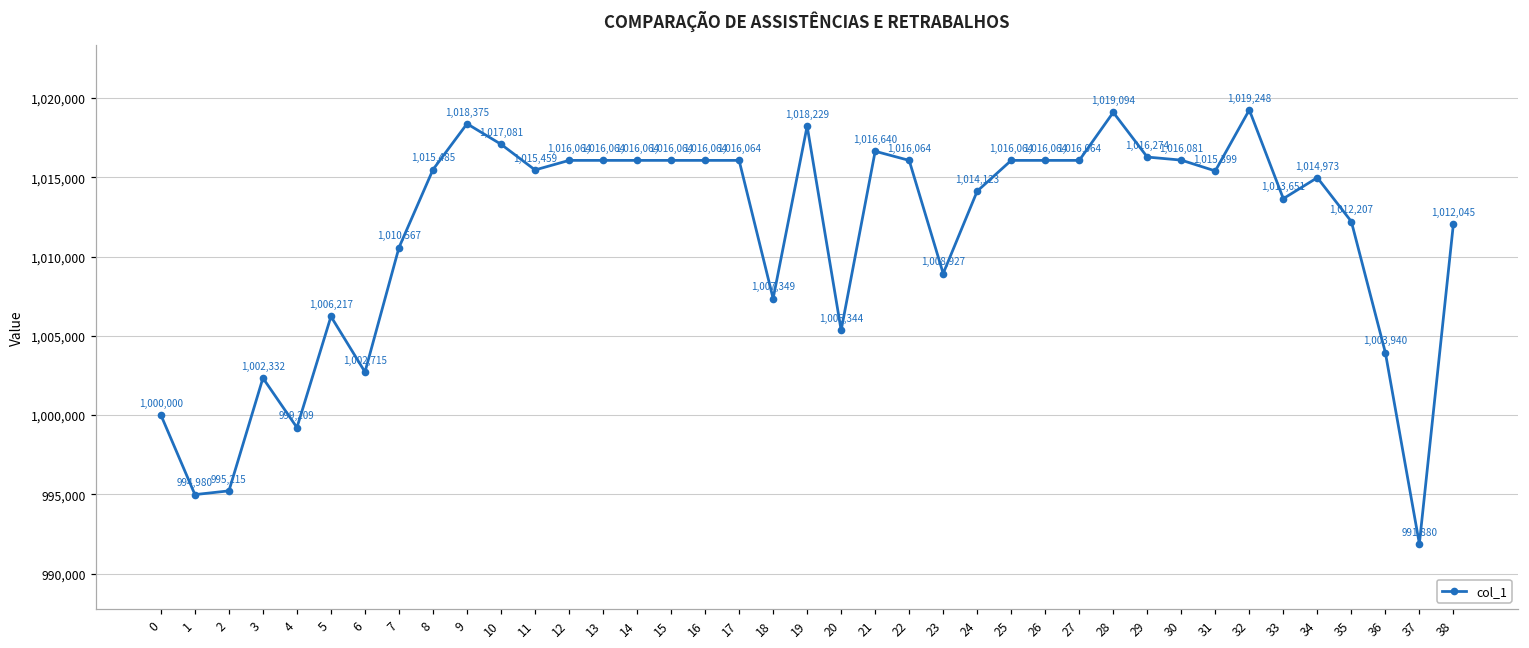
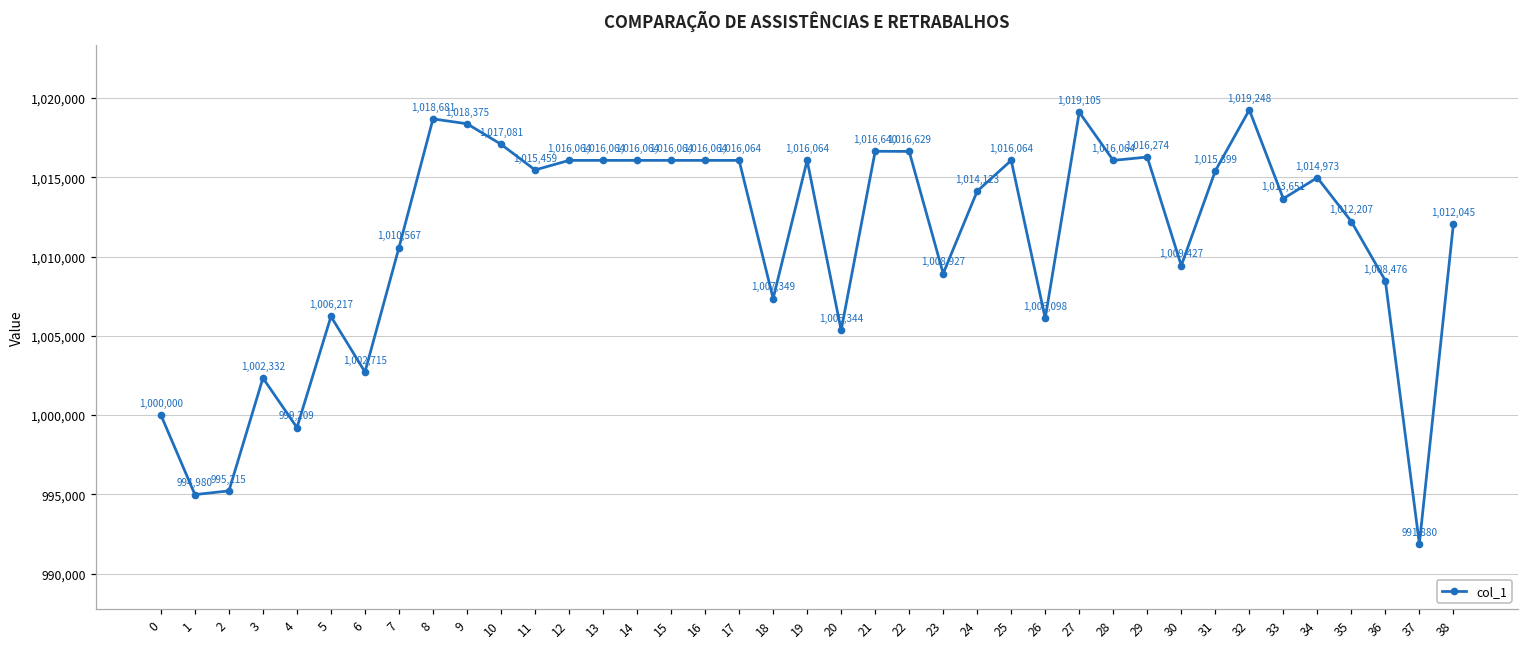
  {
    "0": "1,000,000",
    "1": "994,980",
    "2": "995,215",
    "3": "1,002,332",
    "4": "999,209",
    "5": "1,006,217",
    "6": "1,002,715",
    "7": "1,010,567",
-   "8": "1,015,485",
+   "8": "1,018,681",
    "9": "1,018,375",
    "10": "1,017,081",
    "11": "1,015,459",
    "18": "1,007,349",
-   "19": "1,018,229",
+   "19": "1,016,064",
    "20": "1,005,344",
-   "22": "1,016,064",
+   "22": "1,016,629",
    "23": "1,008,927",
    "24": "1,014,123",
    "25": "1,016,064",
-   "26": "1,016,064",
-   "27": "1,016,064",
-   "28": "1,019,094",
-   "30": "1,016,081",
+   "26": "1,006,098",
+   "27": "1,019,105",
+   "28": "1,016,064",
+   "30": "1,009,427",
    "31": "1,015,399",
    "32": "1,019,248",
    "33": "1,013,651",
    "34": "1,014,973",
    "35": "1,012,207",
-   "36": "1,003,940",
+   "36": "1,008,476",
    "37": "991,880",
    "38": "1,012,045"
  }
